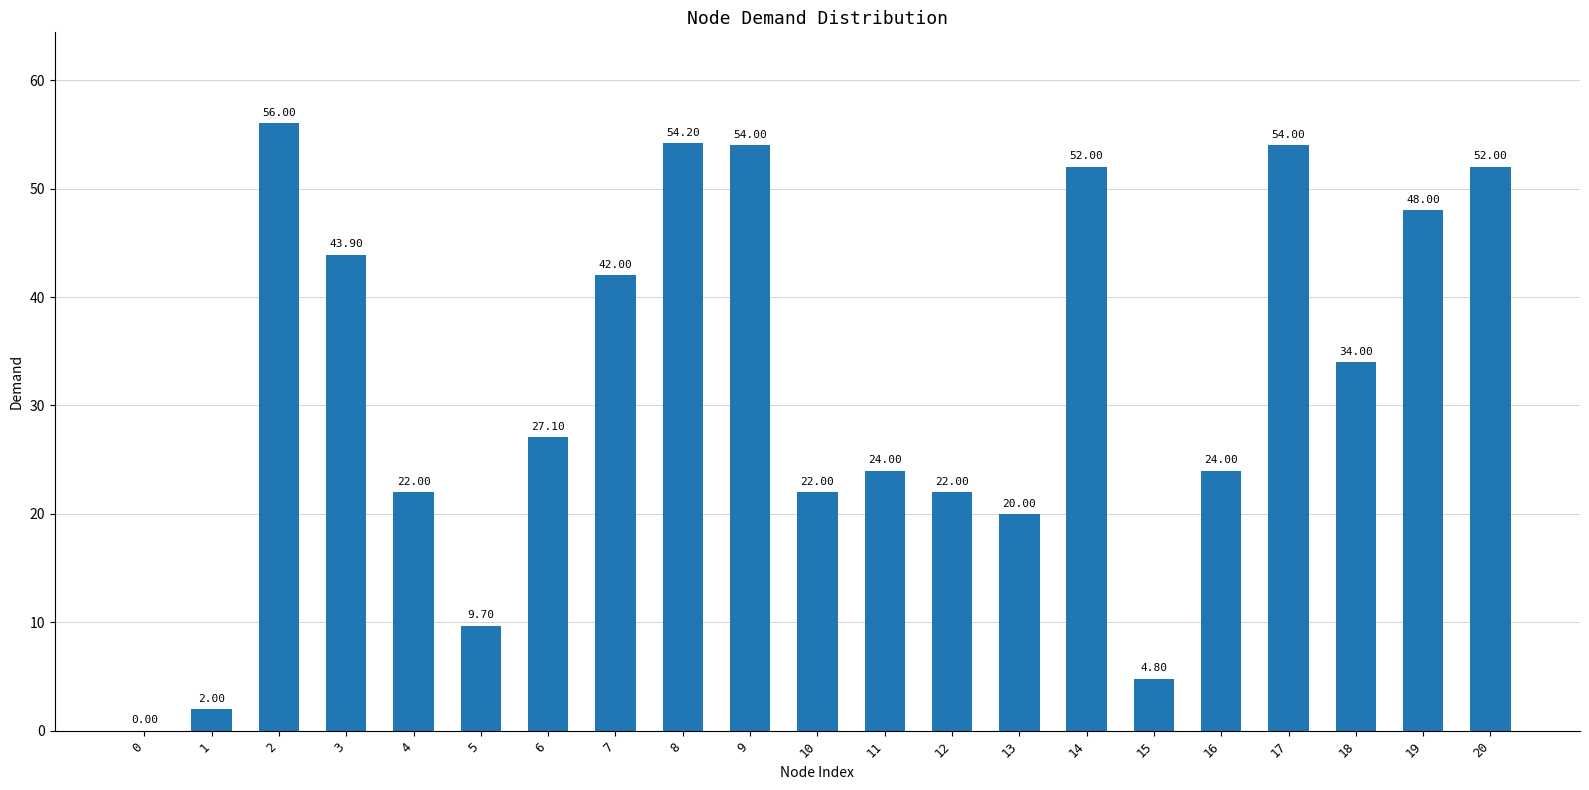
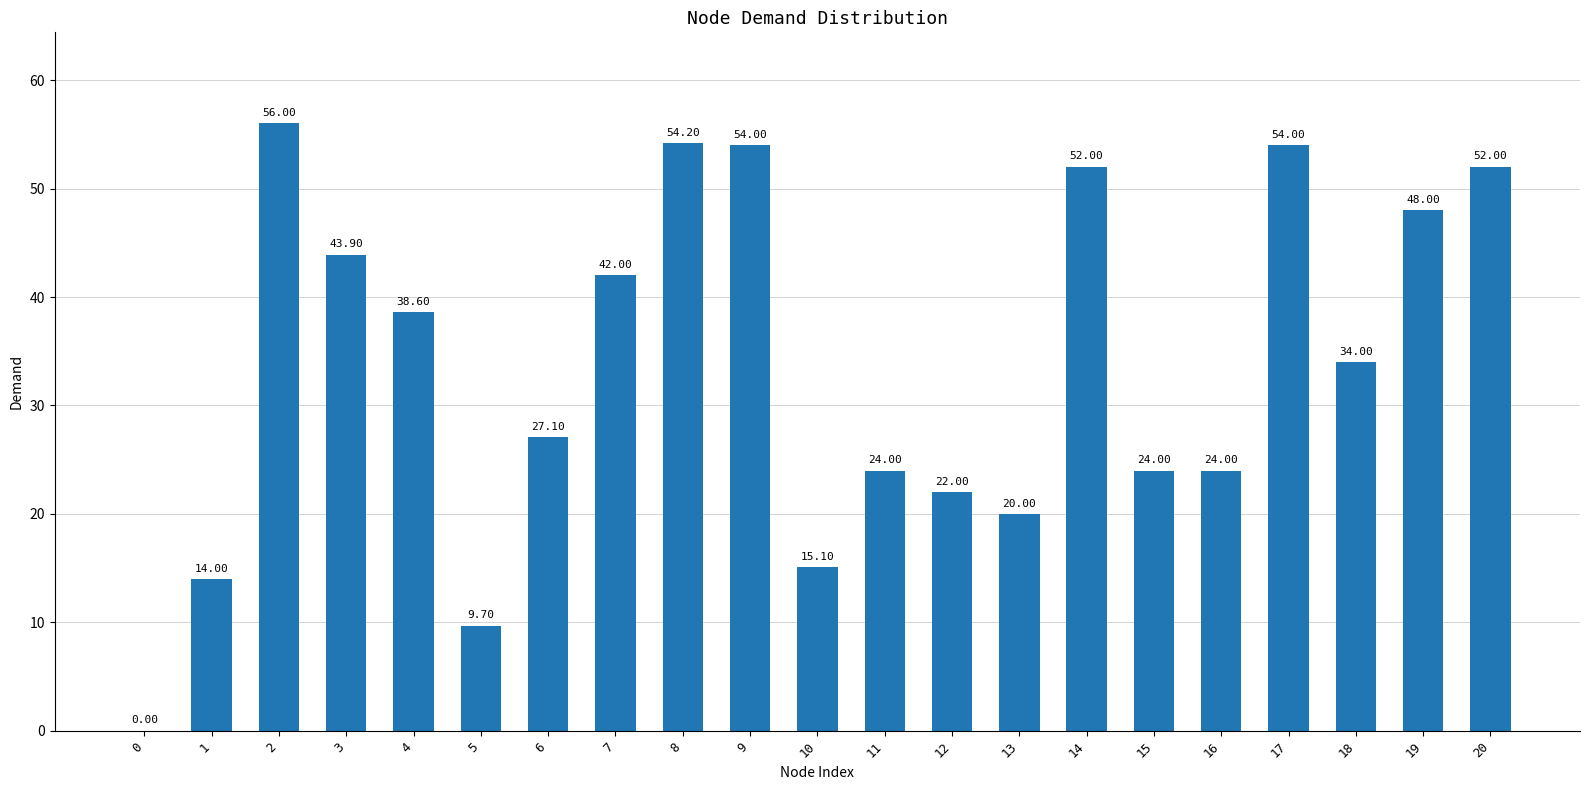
  {
    "0": 0.00,
-   "1": 2.00,
+   "1": 14.00,
    "2": 56.00,
    "3": 43.90,
-   "4": 22.00,
+   "4": 38.60,
    "5": 9.70,
    "6": 27.10,
    "7": 42.00,
    "8": 54.20,
    "9": 54.00,
-   "10": 22.00,
+   "10": 15.10,
    "11": 24.00,
    "12": 22.00,
    "13": 20.00,
    "14": 52.00,
-   "15": 4.80,
+   "15": 24.00,
    "16": 24.00,
    "17": 54.00,
    "18": 34.00,
    "19": 48.00,
    "20": 52.00
  }
